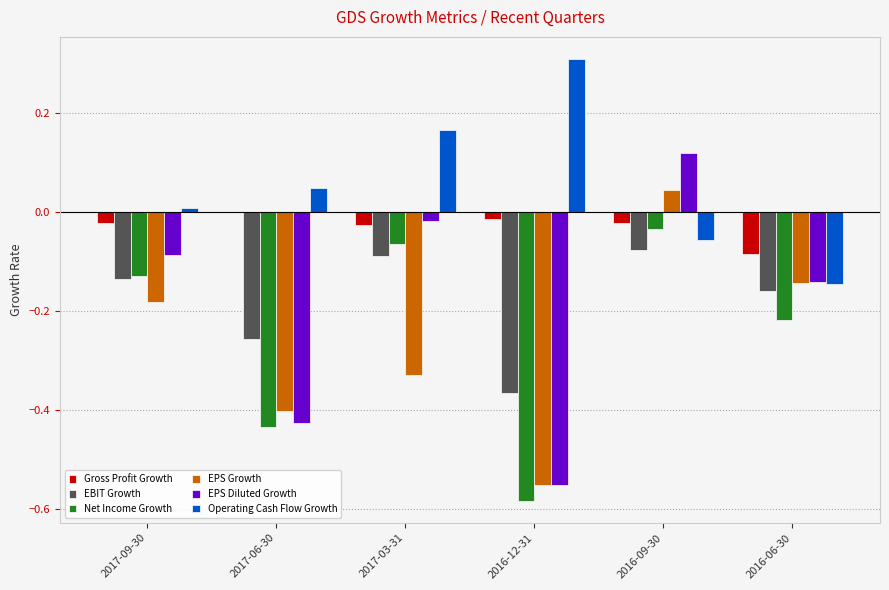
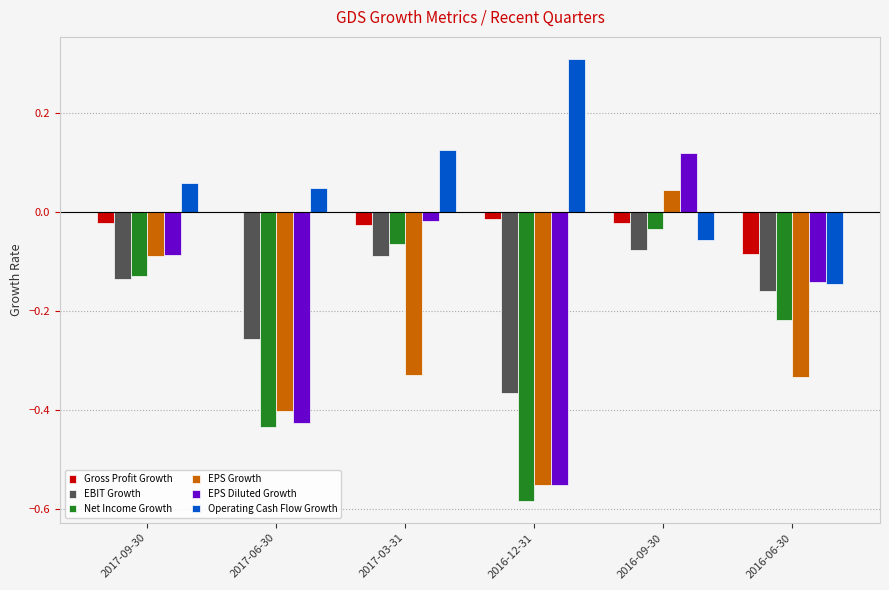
  {
    "Gross Profit Growth": {
      "2017-09-30": -0.02,
      "2017-03-31": -0.02,
      "2016-12-31": -0.01,
      "2016-09-30": -0.02,
      "2016-06-30": -0.08
    },
    "EBIT Growth": {
      "2017-09-30": -0.13,
      "2017-06-30": -0.26,
      "2017-03-31": -0.09,
      "2016-12-31": -0.37,
      "2016-09-30": -0.08,
      "2016-06-30": -0.16
    },
    "Net Income Growth": {
      "2017-09-30": -0.13,
      "2017-06-30": -0.43,
      "2017-03-31": -0.06,
      "2016-12-31": -0.58,
      "2016-09-30": -0.03,
      "2016-06-30": -0.22
    },
    "EPS Growth": {
-     "2017-09-30": -0.18,
+     "2017-09-30": -0.09,
      "2017-06-30": -0.40,
      "2017-03-31": -0.33,
      "2016-12-31": -0.55,
      "2016-09-30": 0.04,
-     "2016-06-30": -0.14
+     "2016-06-30": -0.33
    },
    "EPS Diluted Growth": {
      "2017-09-30": -0.09,
      "2017-06-30": -0.43,
      "2017-03-31": -0.02,
      "2016-12-31": -0.55,
      "2016-09-30": 0.12,
      "2016-06-30": -0.14
    },
    "Operating Cash Flow Growth": {
-     "2017-09-30": 0.01,
+     "2017-09-30": 0.06,
      "2017-06-30": 0.05,
-     "2017-03-31": 0.17,
+     "2017-03-31": 0.13,
      "2016-12-31": 0.31,
      "2016-09-30": -0.06,
      "2016-06-30": -0.14
    }
  }
